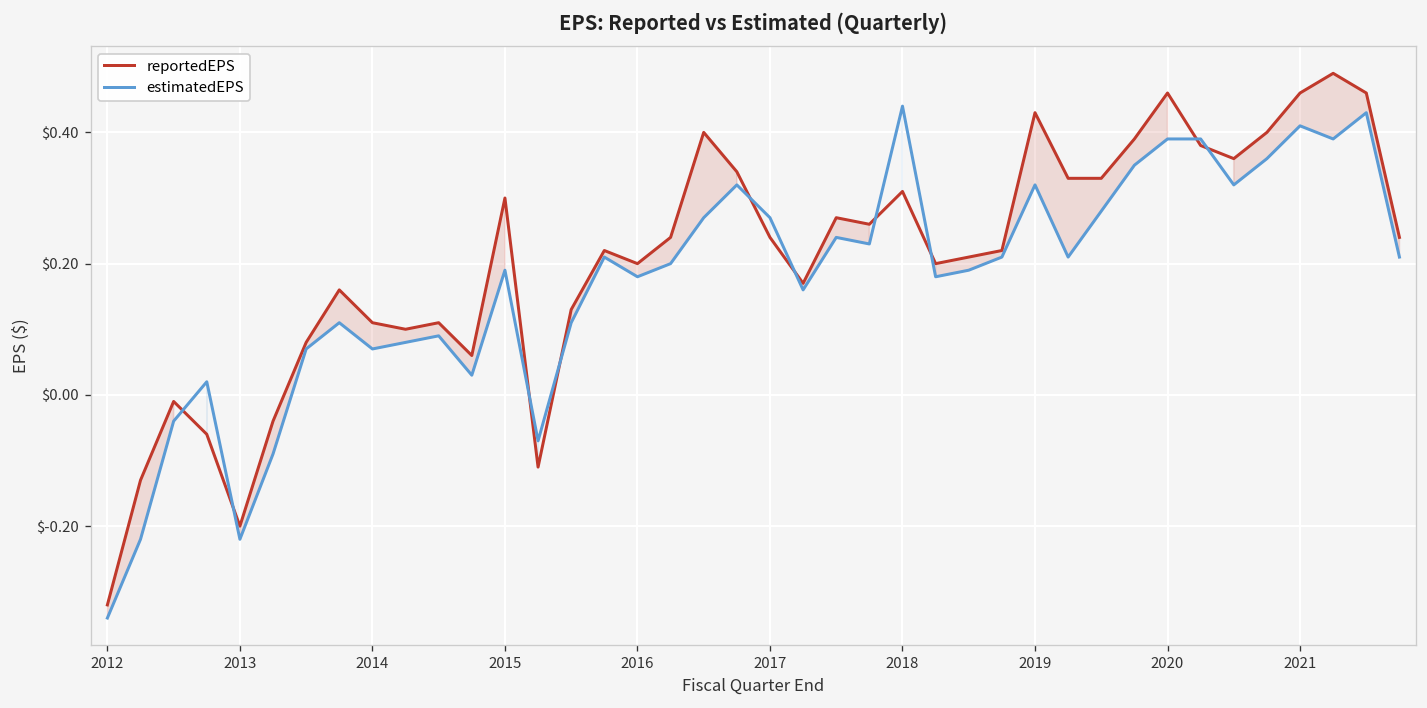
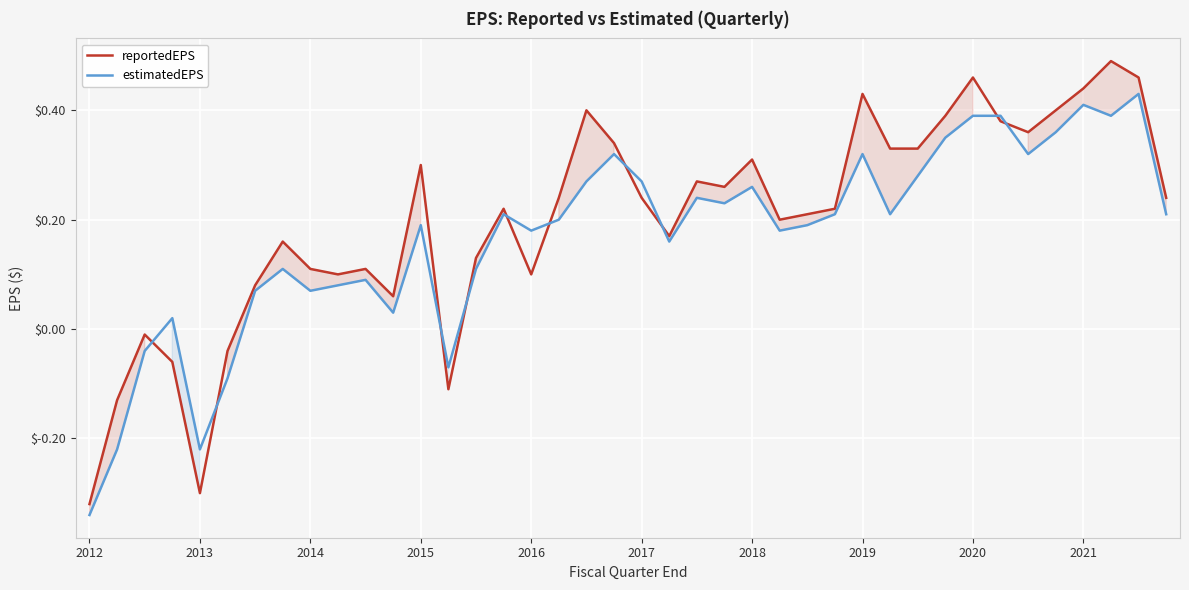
  {
    "reportedEPS": {
      "2012": "$-0.32",
-     "2013": "$-0.2",
+     "2013": "$-0.3",
      "2014": "$0.11",
      "2015": "$0.30",
-     "2016": "$0.2",
+     "2016": "$0.1",
      "2017": "$0.24",
      "2018": "$0.31",
      "2019": "$0.43",
      "2020": "$0.46",
-     "2021": "$0.46"
+     "2021": "$0.44"
    },
    "estimatedEPS": {
      "2012": "$-0.34",
      "2013": "$-0.22",
      "2014": "$0.07",
      "2015": "$0.19",
      "2016": "$0.18",
      "2017": "$0.27",
-     "2018": "$0.44",
+     "2018": "$0.26",
      "2019": "$0.32",
      "2020": "$0.39",
      "2021": "$0.41"
    }
  }
